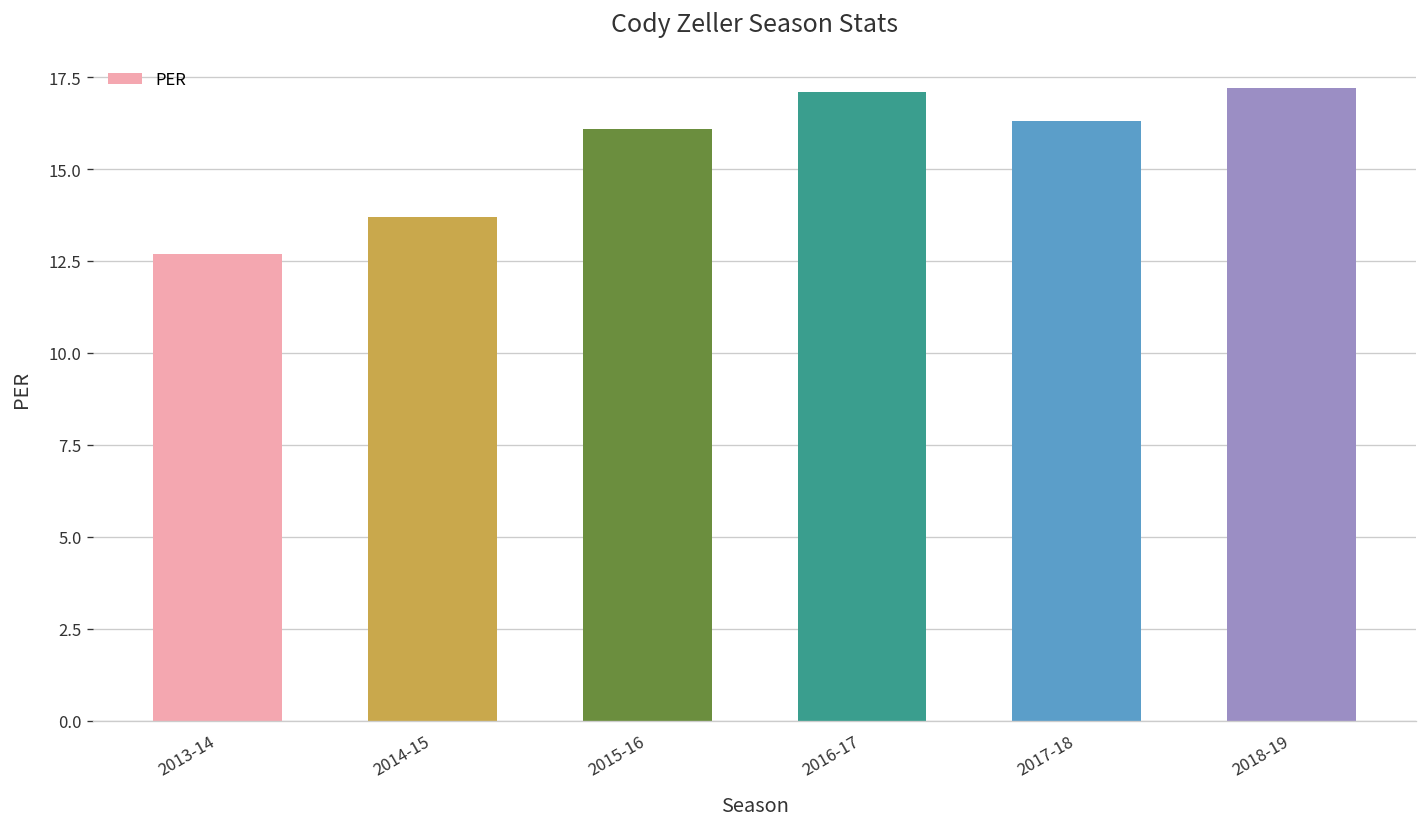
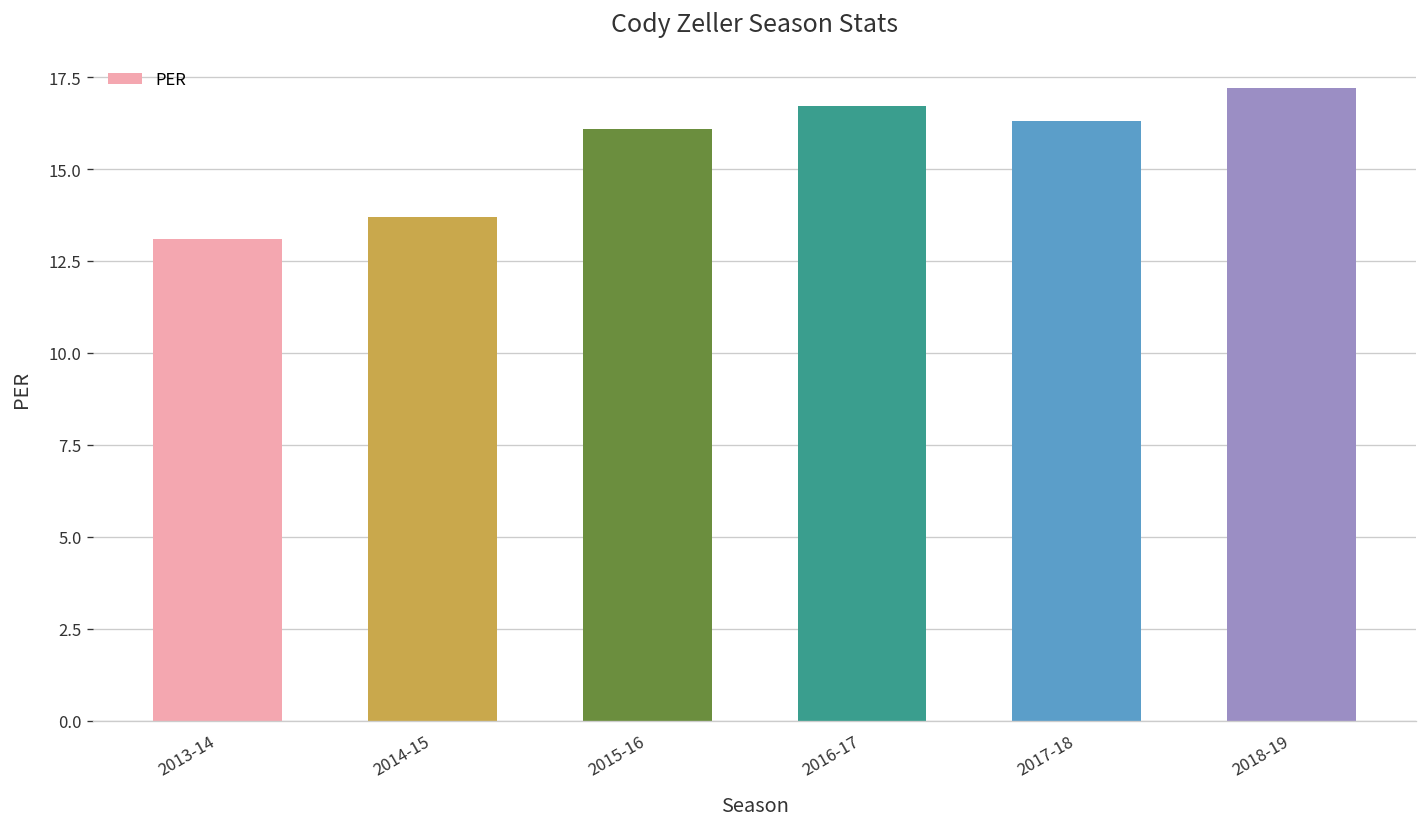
  {
-   "2013-14": 12.7,
+   "2013-14": 13.1,
    "2014-15": 13.7,
    "2015-16": 16.1,
-   "2016-17": 17.1,
+   "2016-17": 16.7,
    "2017-18": 16.3,
    "2018-19": 17.2
  }
